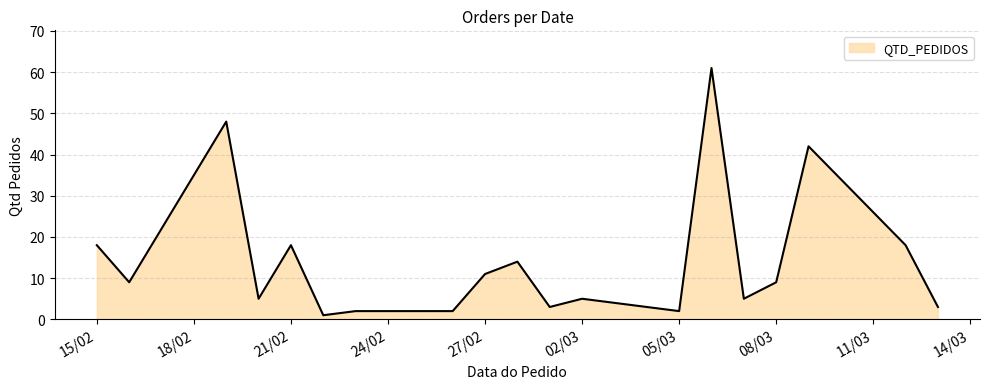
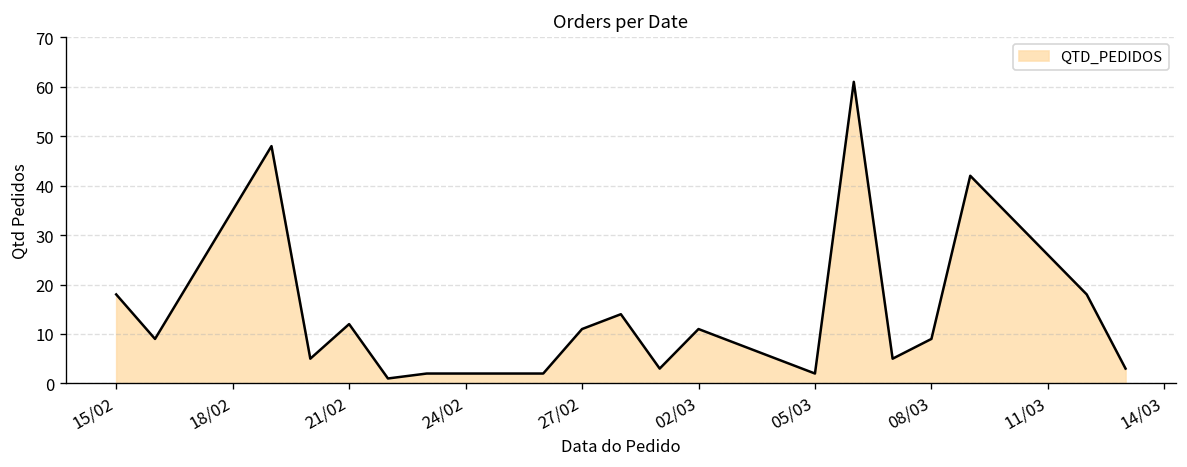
  {
    "15/02": 18,
-   "21/02": 18,
+   "21/02": 12,
    "27/02": 11,
-   "02/03": 5,
+   "02/03": 11,
    "05/03": 2,
    "08/03": 9
  }
